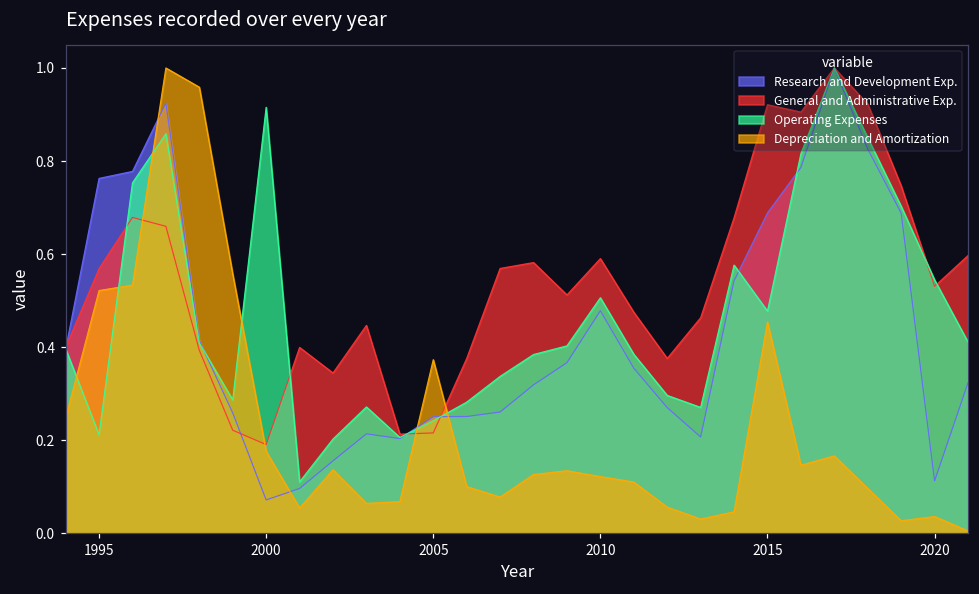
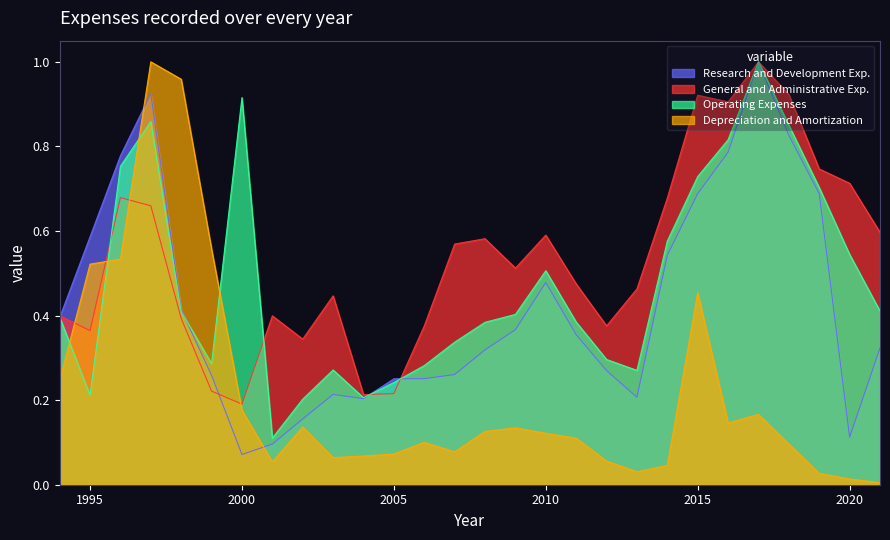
  {
    "Research and Development Exp.": {
-     "1995": 0.76,
+     "1995": 0.59,
      "2000": 0.07,
      "2005": 0.25,
      "2010": 0.48,
      "2015": 0.69,
      "2020": 0.11
    },
    "General and Administrative Exp.": {
-     "1995": 0.57,
+     "1995": 0.36,
      "2000": 0.19,
      "2005": 0.22,
      "2010": 0.59,
-     "2020": 0.53
+     "2020": 0.71
    },
    "Operating Expenses": {
      "1995": 0.21,
      "2000": 0.92,
      "2005": 0.24,
      "2010": 0.51,
-     "2015": 0.48,
+     "2015": 0.73,
      "2020": 0.54
    },
    "Depreciation and Amortization": {
      "1995": 0.52,
      "2000": 0.18,
-     "2005": 0.37,
+     "2005": 0.07,
      "2010": 0.12,
      "2015": 0.45,
-     "2020": 0.04
+     "2020": 0.01
    }
  }
